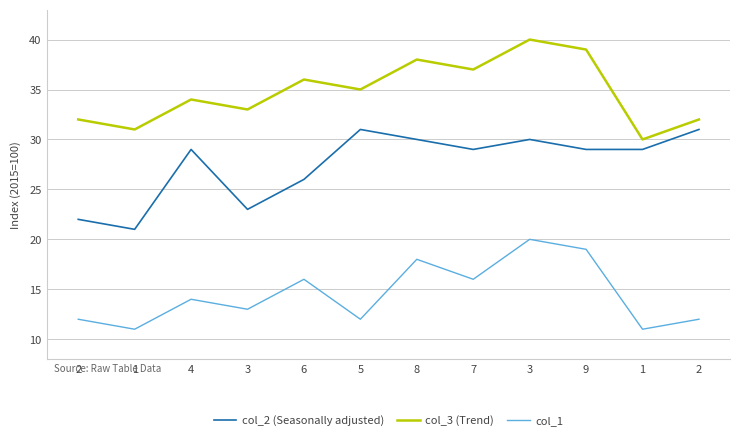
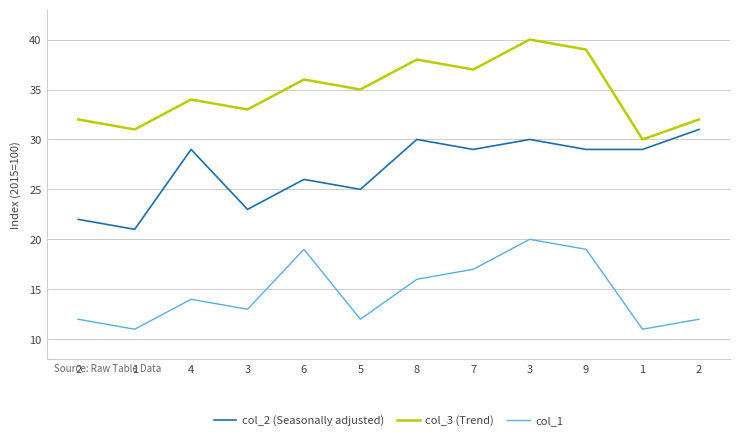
  {
    "col_2 (Seasonally adjusted)": {
      "4": 29,
      "6": 26,
-     "5": 31,
+     "5": 25,
      "8": 30,
      "7": 29,
      "9": 29
    },
    "col_3 (Trend)": {
      "4": 34,
      "6": 36,
      "5": 35,
      "8": 38,
      "7": 37,
      "9": 39
    },
    "col_1": {
      "4": 14,
-     "6": 16,
+     "6": 19,
      "5": 12,
-     "8": 18,
-     "7": 16,
+     "8": 16,
+     "7": 17,
      "9": 19
    }
  }
